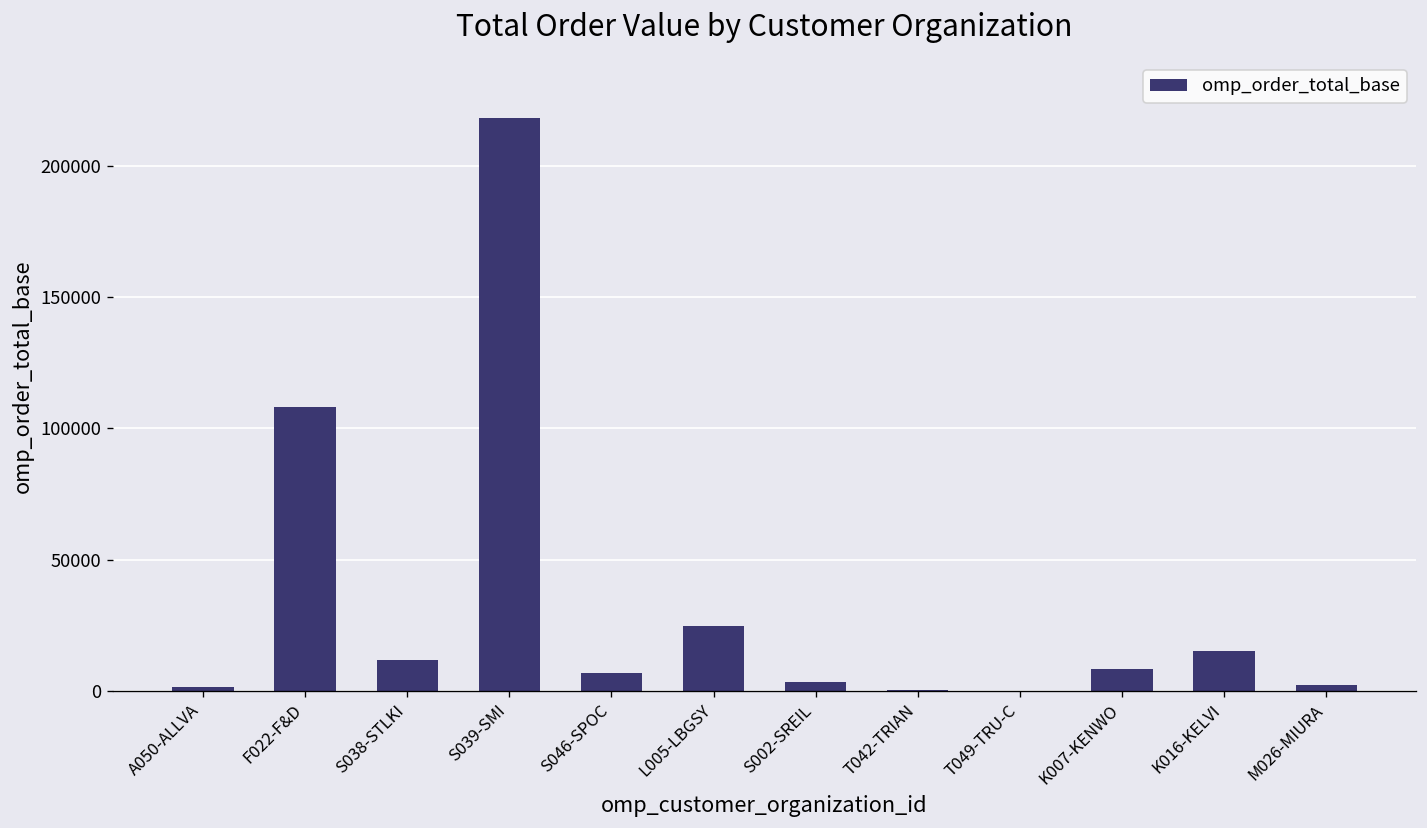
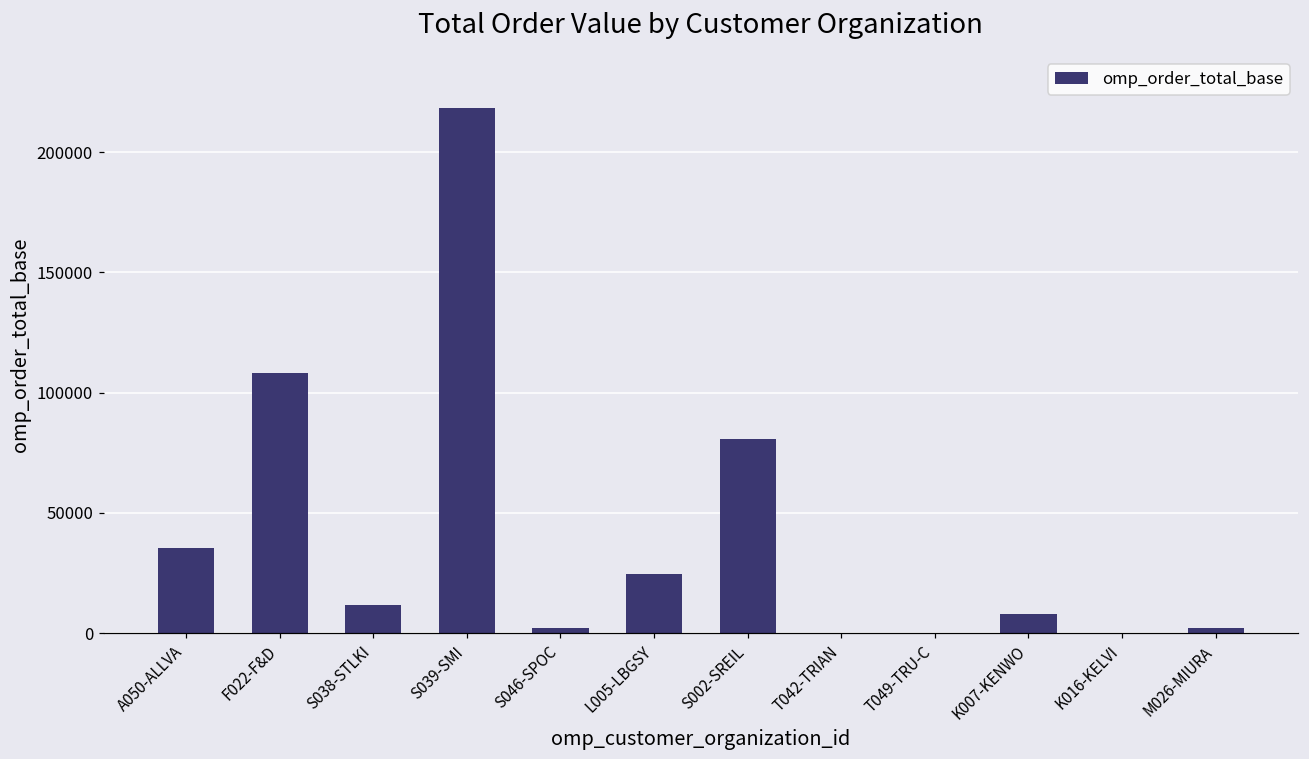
  {
-   "A050-ALLVA": 1000,
+   "A050-ALLVA": 35000,
    "F022-F&D": 108000,
    "S038-STLKI": 12000,
    "S039-SMI": 218000,
-   "S046-SPOC": 7000,
+   "S046-SPOC": 2000,
    "L005-LBGSY": 25000,
-   "S002-SREIL": 3000,
+   "S002-SREIL": 81000,
    "T049-TRU-C": 0,
    "K007-KENWO": 8000,
-   "K016-KELVI": 15000,
+   "K016-KELVI": 0,
    "M026-MIURA": 2000
  }
